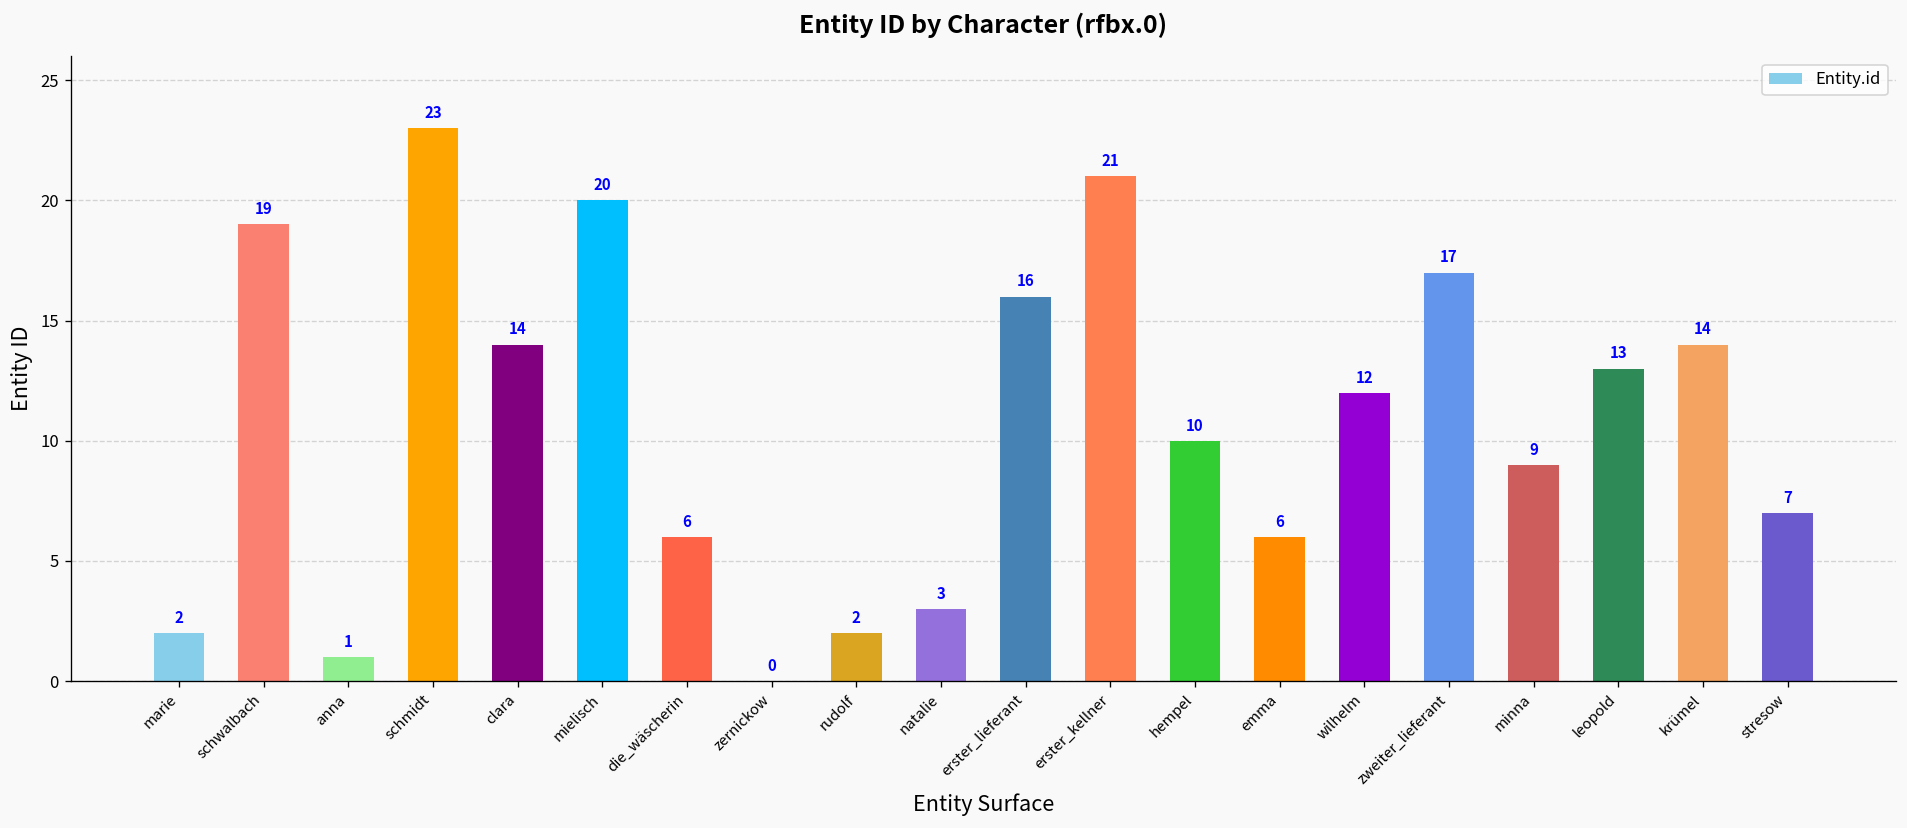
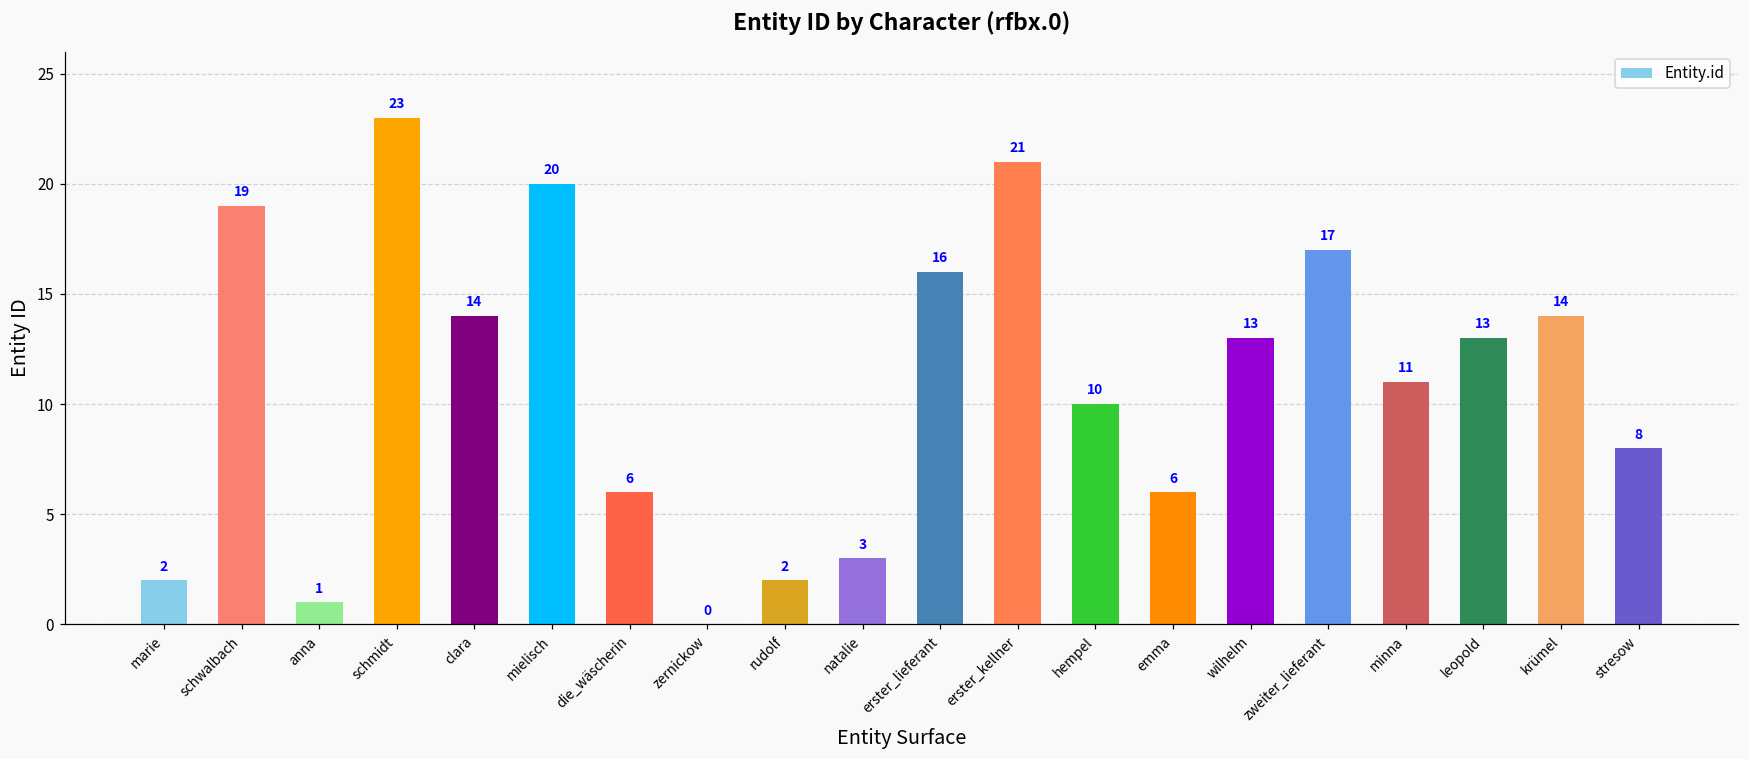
  {
    "marie": 2,
    "schwalbach": 19,
    "anna": 1,
    "schmidt": 23,
    "clara": 14,
    "mielisch": 20,
    "die_wäscherin": 6,
    "zernickow": 0,
    "rudolf": 2,
    "natalie": 3,
    "erster_lieferant": 16,
    "erster_kellner": 21,
    "hempel": 10,
    "emma": 6,
-   "wilhelm": 12,
+   "wilhelm": 13,
    "zweiter_lieferant": 17,
-   "minna": 9,
+   "minna": 11,
    "leopold": 13,
    "krümel": 14,
-   "stresow": 7
+   "stresow": 8
  }
